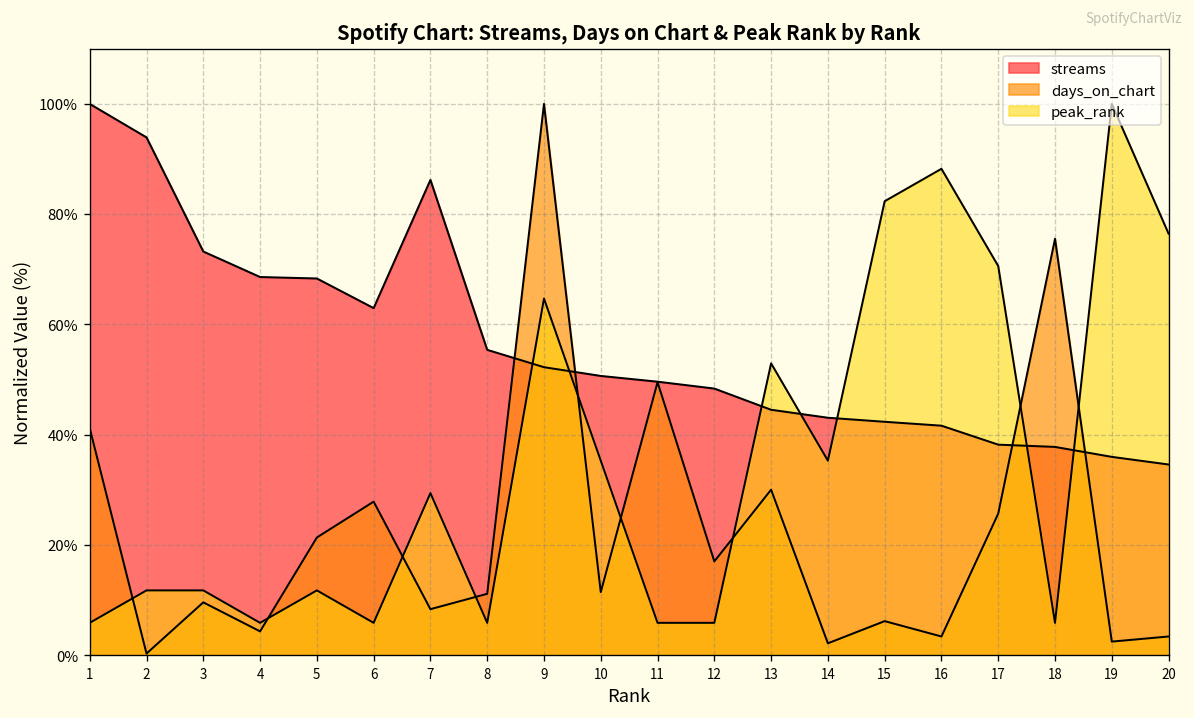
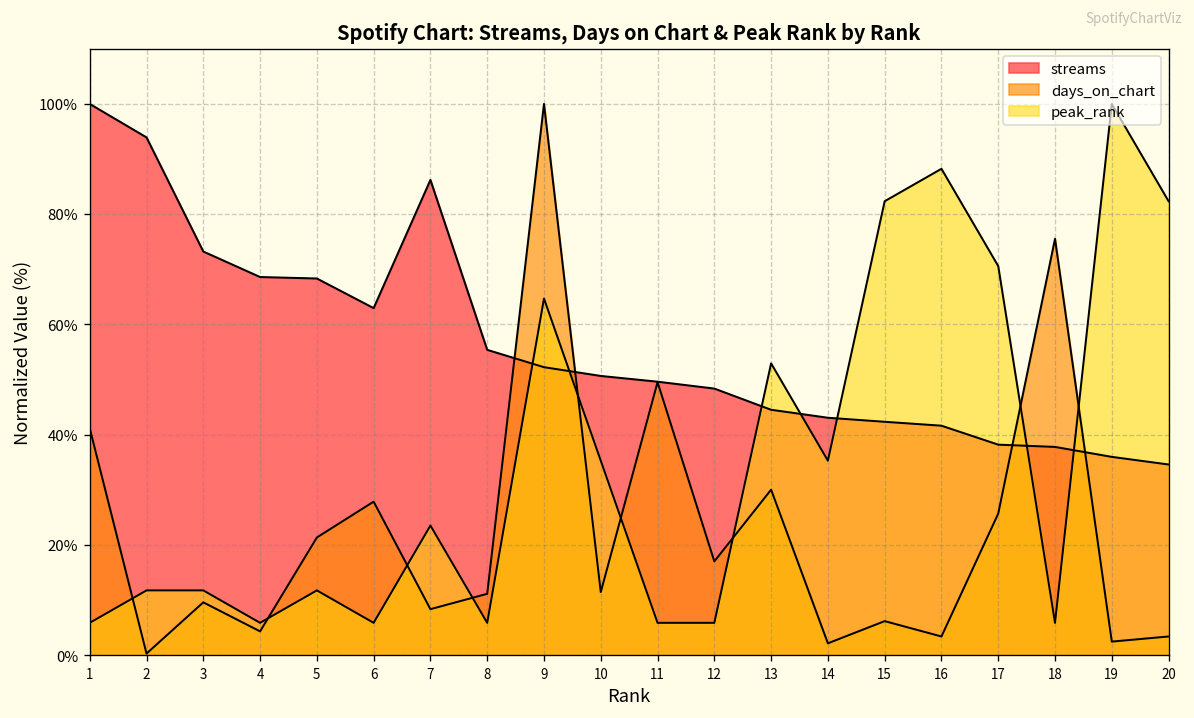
  {
    "streams": {
      "1": "100%",
      "2": "94%",
      "3": "73%",
      "4": "69%",
      "5": "68%",
      "6": "63%",
      "7": "86%",
      "8": "55%",
      "9": "52%",
      "10": "51%",
      "12": "48%",
      "13": "45%",
      "14": "43%",
      "15": "42%",
      "16": "42%",
      "17": "38%",
      "18": "38%",
      "19": "36%",
      "20": "35%"
    },
    "days_on_chart": {
      "1": "41%",
      "2": "0%",
      "3": "10%",
      "4": "4%",
      "5": "21%",
      "6": "28%",
      "7": "8%",
      "8": "11%",
      "9": "100%",
      "10": "11%",
      "12": "17%",
      "13": "30%",
      "14": "2%",
      "15": "6%",
      "16": "3%",
      "17": "26%",
      "18": "76%",
      "19": "2%",
      "20": "3%"
    },
    "peak_rank": {
      "1": "6%",
      "2": "12%",
      "3": "12%",
      "4": "6%",
      "5": "12%",
      "6": "6%",
-     "7": "29%",
+     "7": "24%",
      "8": "6%",
      "9": "65%",
      "10": "35%",
      "11": "6%",
      "12": "6%",
      "13": "53%",
      "14": "35%",
      "15": "82%",
      "16": "88%",
      "17": "71%",
      "18": "6%",
-     "20": "76%"
+     "20": "82%"
    }
  }
